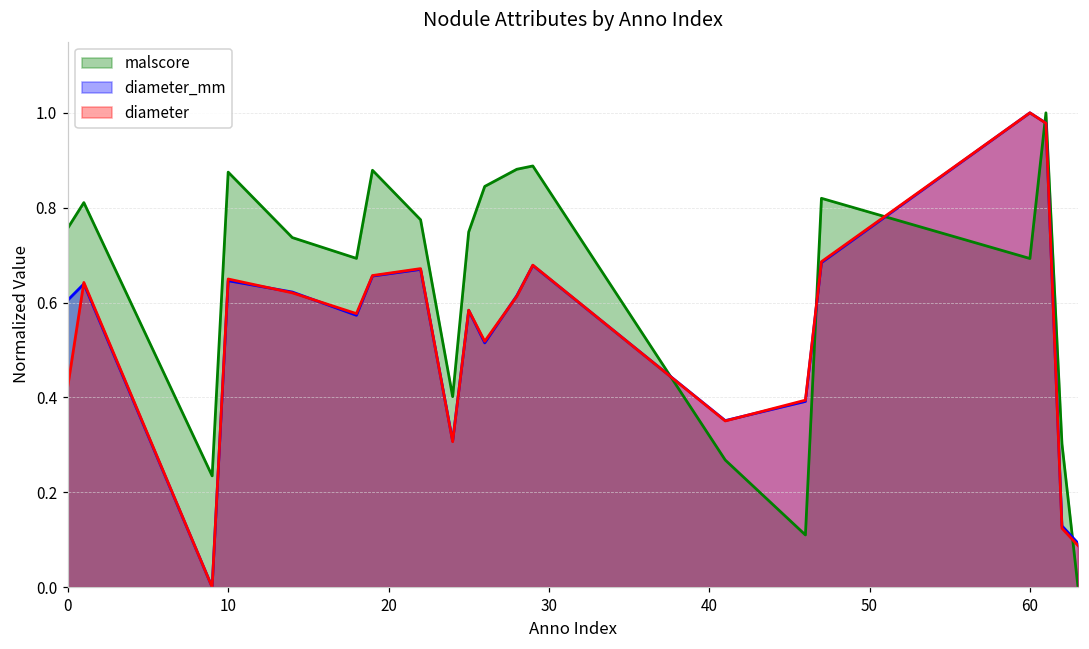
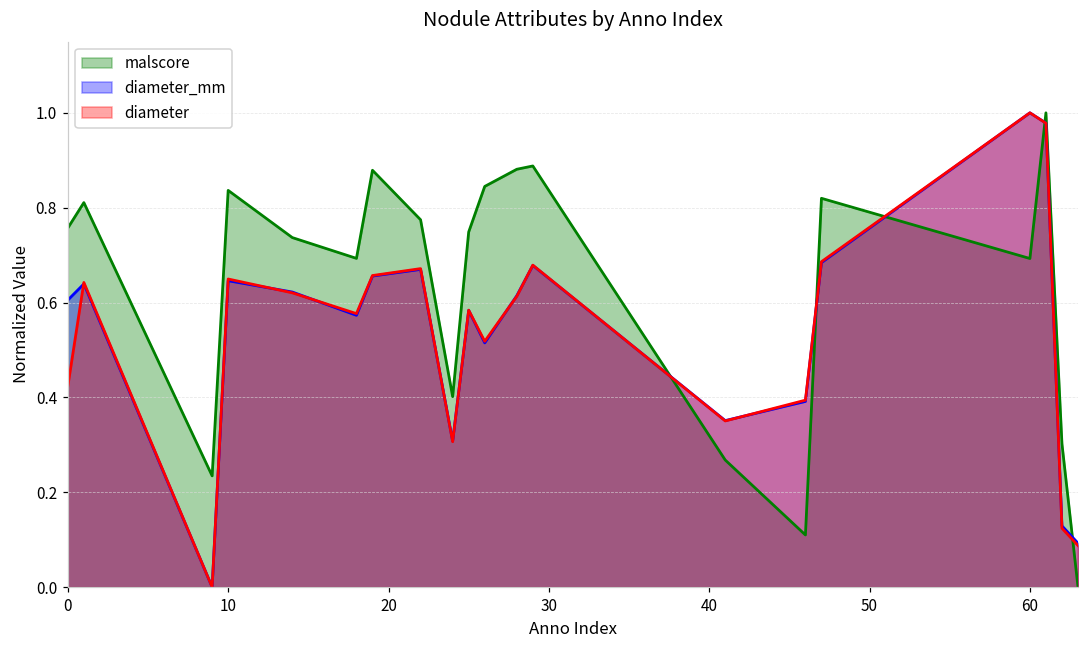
  {
    "malscore": {
      "0": 0.76,
-     "10": 0.87,
+     "10": 0.84,
      "60": 0.69
    },
    "diameter_mm": {
      "0": 0.61
    },
    "diameter": {
      "0": 0.42
    }
  }
